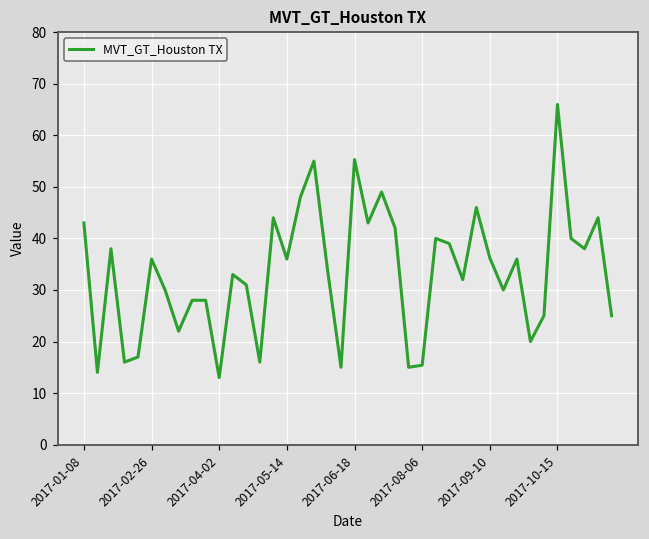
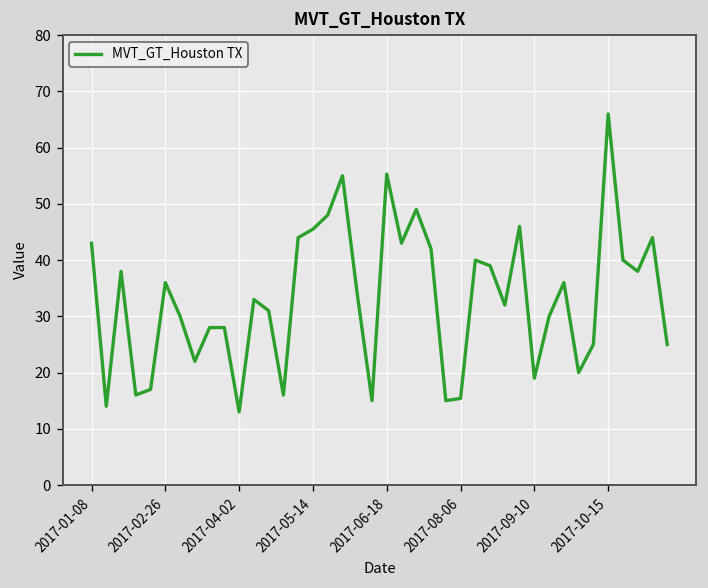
  {
    "2017-01-08": 43,
    "2017-02-26": 36,
    "2017-04-02": 13,
-   "2017-05-14": 36,
+   "2017-05-14": 46,
    "2017-06-18": 55,
    "2017-08-06": 15,
-   "2017-09-10": 36,
+   "2017-09-10": 19,
    "2017-10-15": 66
  }
